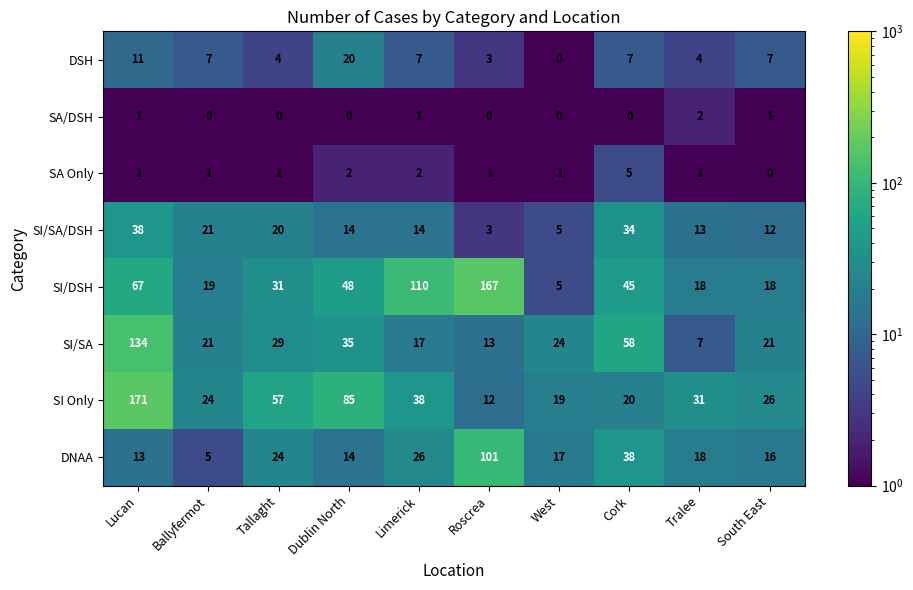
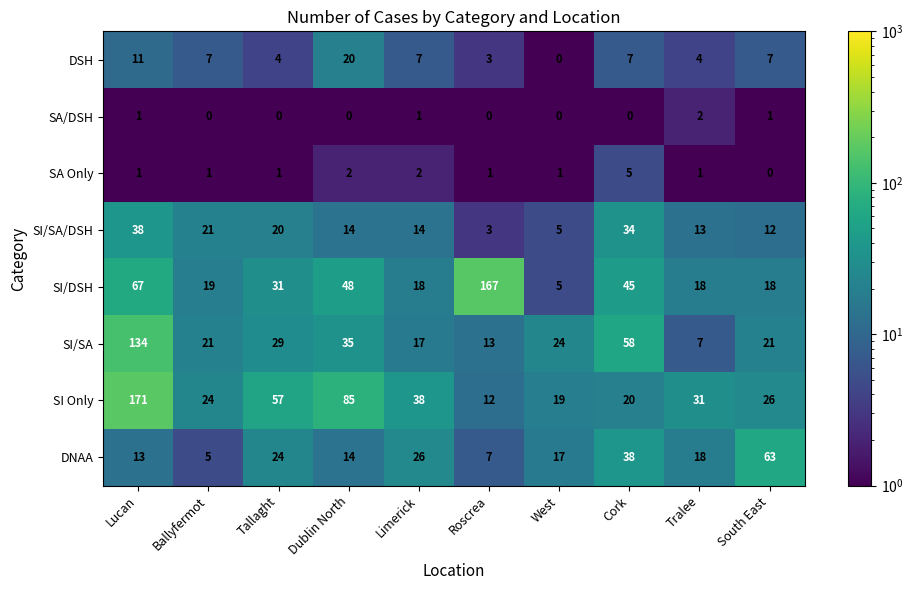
  {
    "DSH": {
      "Lucan": 11,
      "Ballyfermot": 7,
      "Tallaght": 4,
      "Dublin North": 20,
      "Limerick": 7,
      "Roscrea": 3,
      "West": 0,
      "Cork": 7,
      "Tralee": 4,
      "South East": 7
    },
    "SA/DSH": {
      "Lucan": 1,
      "Ballyfermot": 0,
      "Tallaght": 0,
      "Dublin North": 0,
      "Limerick": 1,
      "Roscrea": 0,
      "West": 0,
      "Cork": 0,
      "Tralee": 2,
      "South East": 1
    },
    "SA Only": {
      "Lucan": 1,
      "Ballyfermot": 1,
      "Tallaght": 1,
      "Dublin North": 2,
      "Limerick": 2,
      "Roscrea": 1,
      "West": 1,
      "Cork": 5,
      "Tralee": 1,
      "South East": 0
    },
    "SI/SA/DSH": {
      "Lucan": 38,
      "Ballyfermot": 21,
      "Tallaght": 20,
      "Dublin North": 14,
      "Limerick": 14,
      "Roscrea": 3,
      "West": 5,
      "Cork": 34,
      "Tralee": 13,
      "South East": 12
    },
    "SI/DSH": {
      "Lucan": 67,
      "Ballyfermot": 19,
      "Tallaght": 31,
      "Dublin North": 48,
-     "Limerick": 110,
+     "Limerick": 18,
      "Roscrea": 167,
      "West": 5,
      "Cork": 45,
      "Tralee": 18,
      "South East": 18
    },
    "SI/SA": {
      "Lucan": 134,
      "Ballyfermot": 21,
      "Tallaght": 29,
      "Dublin North": 35,
      "Limerick": 17,
      "Roscrea": 13,
      "West": 24,
      "Cork": 58,
      "Tralee": 7,
      "South East": 21
    },
    "SI Only": {
      "Lucan": 171,
      "Ballyfermot": 24,
      "Tallaght": 57,
      "Dublin North": 85,
      "Limerick": 38,
      "Roscrea": 12,
      "West": 19,
      "Cork": 20,
      "Tralee": 31,
      "South East": 26
    },
    "DNAA": {
      "Lucan": 13,
      "Ballyfermot": 5,
      "Tallaght": 24,
      "Dublin North": 14,
      "Limerick": 26,
-     "Roscrea": 101,
+     "Roscrea": 7,
      "West": 17,
      "Cork": 38,
      "Tralee": 18,
-     "South East": 16
+     "South East": 63
    }
  }
